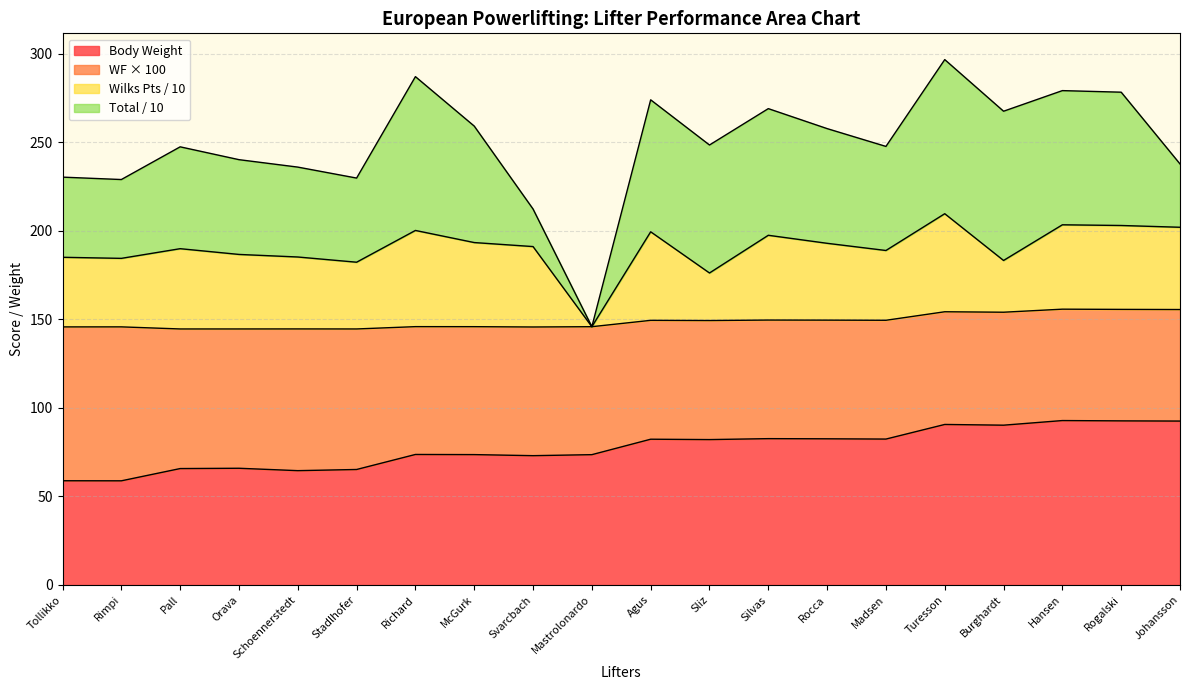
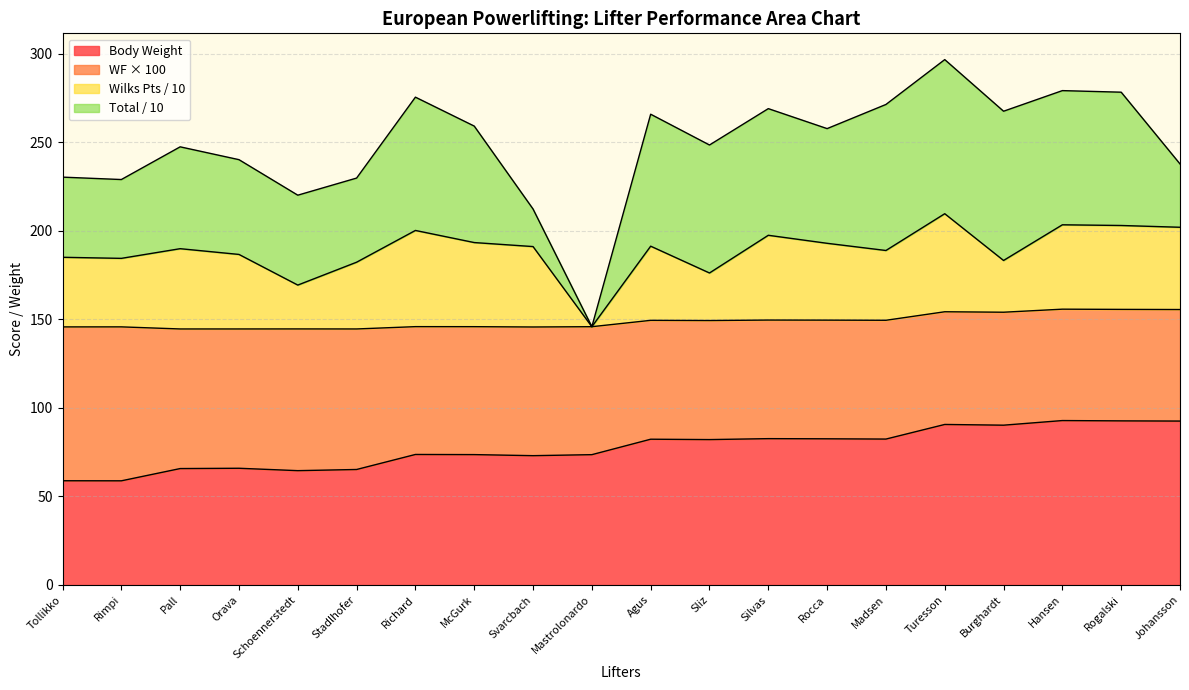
  {
    "Wilks Pts / 10": {
      "Tollikko": 39,
      "Rimpi": 39,
      "Pall": 45,
      "Orava": 42,
-     "Schoennerstedt": 41,
+     "Schoennerstedt": 25,
      "Stadlhofer": 38,
      "Richard": 54,
      "McGurk": 47,
      "Svarcbach": 45,
-     "Agus": 50,
+     "Agus": 42,
      "Sliz": 27,
      "Silvas": 48,
      "Rocca": 43,
      "Madsen": 39,
      "Turesson": 55,
      "Burghardt": 29,
      "Hansen": 48,
      "Rogalski": 47,
      "Johansson": 46
    },
    "Total / 10": {
      "Tollikko": 45,
      "Rimpi": 45,
      "Pall": 58,
      "Orava": 54,
      "Schoennerstedt": 51,
      "Stadlhofer": 48,
-     "Richard": 87,
+     "Richard": 75,
      "McGurk": 66,
      "Svarcbach": 21,
      "Agus": 75,
      "Sliz": 72,
      "Silvas": 72,
      "Rocca": 65,
-     "Madsen": 59,
+     "Madsen": 82,
      "Turesson": 87,
      "Burghardt": 84,
      "Hansen": 76,
      "Rogalski": 75,
      "Johansson": 36
    }
  }
